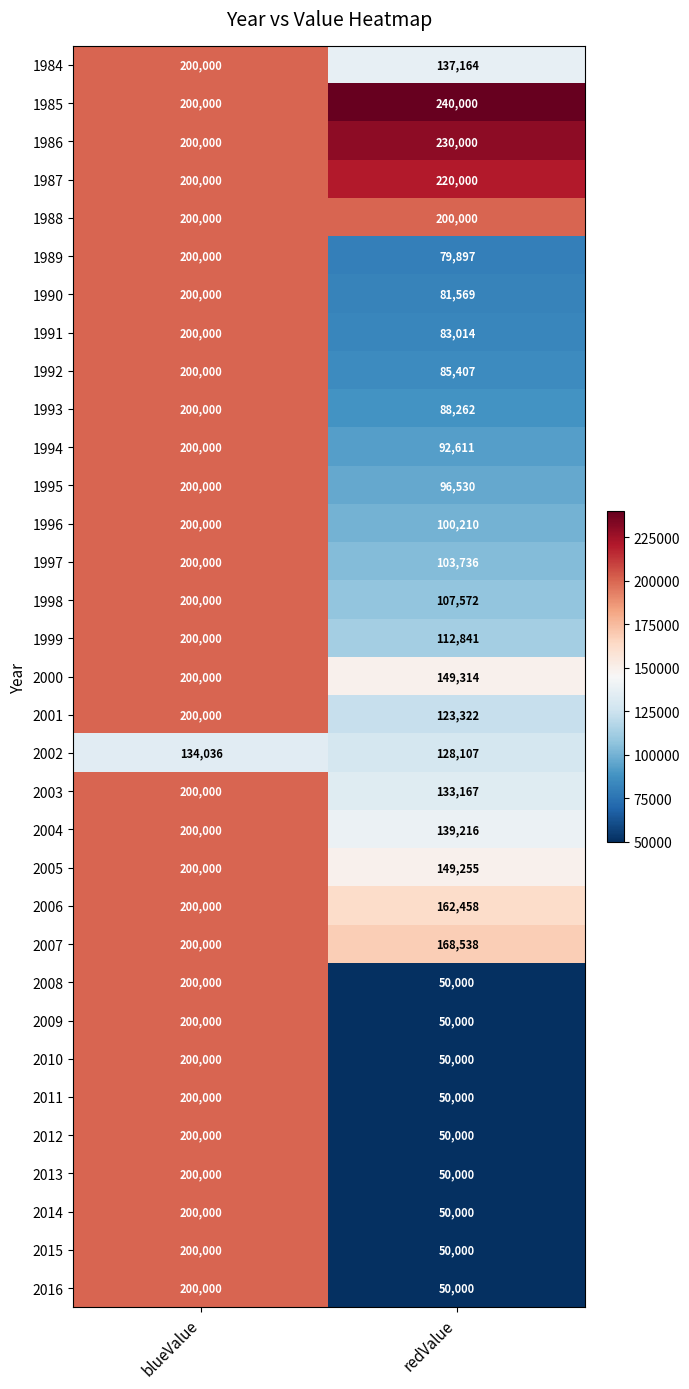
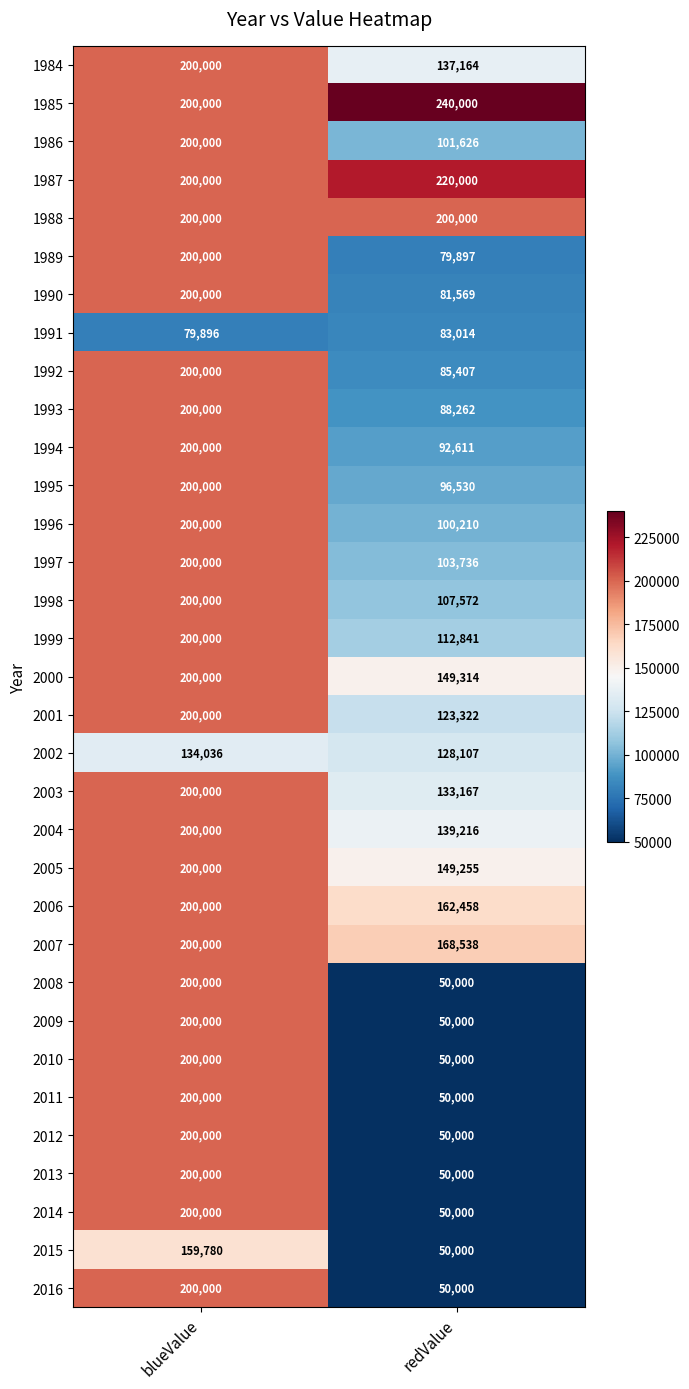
  {
    "1984": {
      "blueValue": "200,000",
      "redValue": "137,164"
    },
    "1985": {
      "blueValue": "200,000",
      "redValue": "240,000"
    },
    "1986": {
      "blueValue": "200,000",
-     "redValue": "230,000"
+     "redValue": "101,626"
    },
    "1987": {
      "blueValue": "200,000",
      "redValue": "220,000"
    },
    "1988": {
      "blueValue": "200,000",
      "redValue": "200,000"
    },
    "1989": {
      "blueValue": "200,000",
      "redValue": "79,897"
    },
    "1990": {
      "blueValue": "200,000",
      "redValue": "81,569"
    },
    "1991": {
-     "blueValue": "200,000",
+     "blueValue": "79,896",
      "redValue": "83,014"
    },
    "1992": {
      "blueValue": "200,000",
      "redValue": "85,407"
    },
    "1993": {
      "blueValue": "200,000",
      "redValue": "88,262"
    },
    "1994": {
      "blueValue": "200,000",
      "redValue": "92,611"
    },
    "1995": {
      "blueValue": "200,000",
      "redValue": "96,530"
    },
    "1996": {
      "blueValue": "200,000",
      "redValue": "100,210"
    },
    "1997": {
      "blueValue": "200,000",
      "redValue": "103,736"
    },
    "1998": {
      "blueValue": "200,000",
      "redValue": "107,572"
    },
    "1999": {
      "blueValue": "200,000",
      "redValue": "112,841"
    },
    "2000": {
      "blueValue": "200,000",
      "redValue": "149,314"
    },
    "2001": {
      "blueValue": "200,000",
      "redValue": "123,322"
    },
    "2002": {
      "blueValue": "134,036",
      "redValue": "128,107"
    },
    "2003": {
      "blueValue": "200,000",
      "redValue": "133,167"
    },
    "2004": {
      "blueValue": "200,000",
      "redValue": "139,216"
    },
    "2005": {
      "blueValue": "200,000",
      "redValue": "149,255"
    },
    "2006": {
      "blueValue": "200,000",
      "redValue": "162,458"
    },
    "2007": {
      "blueValue": "200,000",
      "redValue": "168,538"
    },
    "2008": {
      "blueValue": "200,000",
      "redValue": "50,000"
    },
    "2009": {
      "blueValue": "200,000",
      "redValue": "50,000"
    },
    "2010": {
      "blueValue": "200,000",
      "redValue": "50,000"
    },
    "2011": {
      "blueValue": "200,000",
      "redValue": "50,000"
    },
    "2012": {
      "blueValue": "200,000",
      "redValue": "50,000"
    },
    "2013": {
      "blueValue": "200,000",
      "redValue": "50,000"
    },
    "2014": {
      "blueValue": "200,000",
      "redValue": "50,000"
    },
    "2015": {
-     "blueValue": "200,000",
+     "blueValue": "159,780",
      "redValue": "50,000"
    },
    "2016": {
      "blueValue": "200,000",
      "redValue": "50,000"
    }
  }
